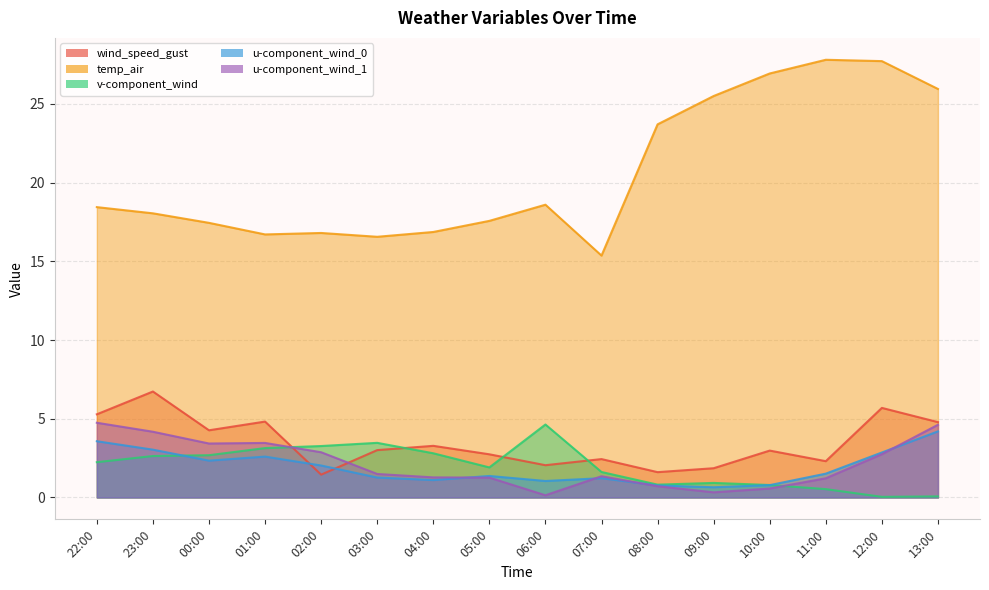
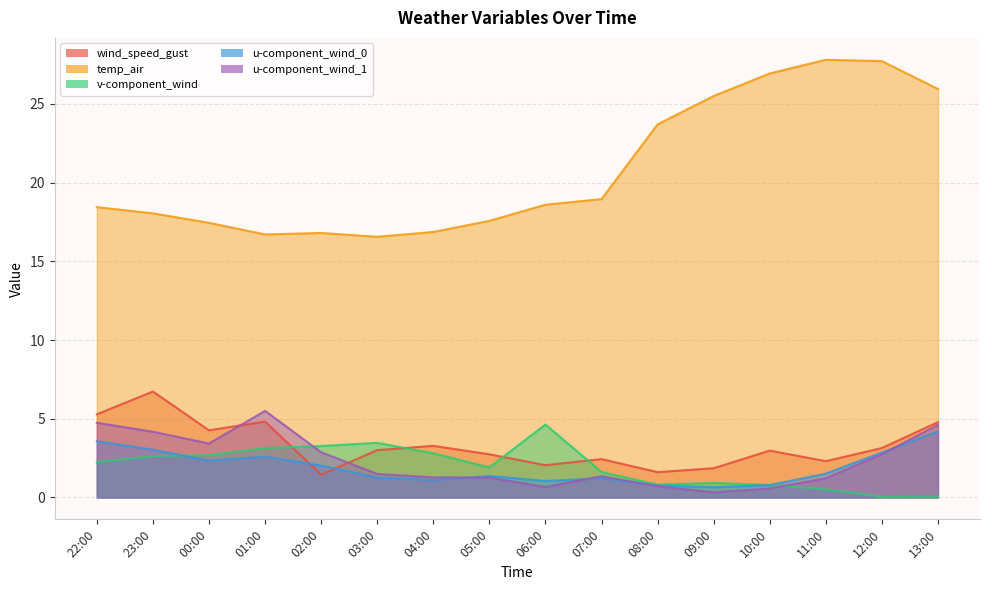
  {
    "wind_speed_gust": {
      "22:00": 5.3,
      "23:00": 6.7,
      "00:00": 4.3,
      "01:00": 4.8,
      "02:00": 1.5,
      "03:00": 3.0,
      "04:00": 3.3,
      "05:00": 2.7,
      "06:00": 2.0,
      "07:00": 2.4,
      "08:00": 1.6,
      "09:00": 1.9,
      "10:00": 3.0,
      "11:00": 2.3,
-     "12:00": 5.7,
+     "12:00": 3.1,
      "13:00": 4.8
    },
    "temp_air": {
      "22:00": 18.4,
      "23:00": 18.1,
      "00:00": 17.4,
      "01:00": 16.7,
      "02:00": 16.8,
      "03:00": 16.6,
      "04:00": 16.9,
      "05:00": 17.6,
      "06:00": 18.6,
-     "07:00": 15.4,
+     "07:00": 19.0,
      "08:00": 23.7,
      "09:00": 25.5,
      "10:00": 26.9,
      "11:00": 27.8,
      "12:00": 27.7,
      "13:00": 26.0
    },
    "v-component_wind": {
      "22:00": 2.2,
      "23:00": 2.6,
      "00:00": 2.7,
      "01:00": 3.1,
      "02:00": 3.3,
      "03:00": 3.5,
      "04:00": 2.8,
      "05:00": 1.9,
      "06:00": 4.6,
      "07:00": 1.6,
      "09:00": 0.9,
      "11:00": 0.5,
      "12:00": 0.0,
      "13:00": 0.1
    },
    "u-component_wind_0": {
      "22:00": 3.6,
      "23:00": 3.0,
      "00:00": 2.3,
      "01:00": 2.6,
      "02:00": 2.0,
      "03:00": 1.3,
      "04:00": 1.1,
      "06:00": 1.0,
      "09:00": 0.6,
      "11:00": 1.5,
      "13:00": 4.2
    },
    "u-component_wind_1": {
      "22:00": 4.7,
      "23:00": 4.2,
      "00:00": 3.4,
-     "01:00": 3.5,
+     "01:00": 5.5,
      "02:00": 2.9,
      "03:00": 1.5,
      "04:00": 1.3,
-     "06:00": 0.1,
+     "06:00": 0.7,
      "09:00": 0.3,
      "10:00": 0.6,
      "11:00": 1.2,
      "13:00": 4.6
    }
  }
